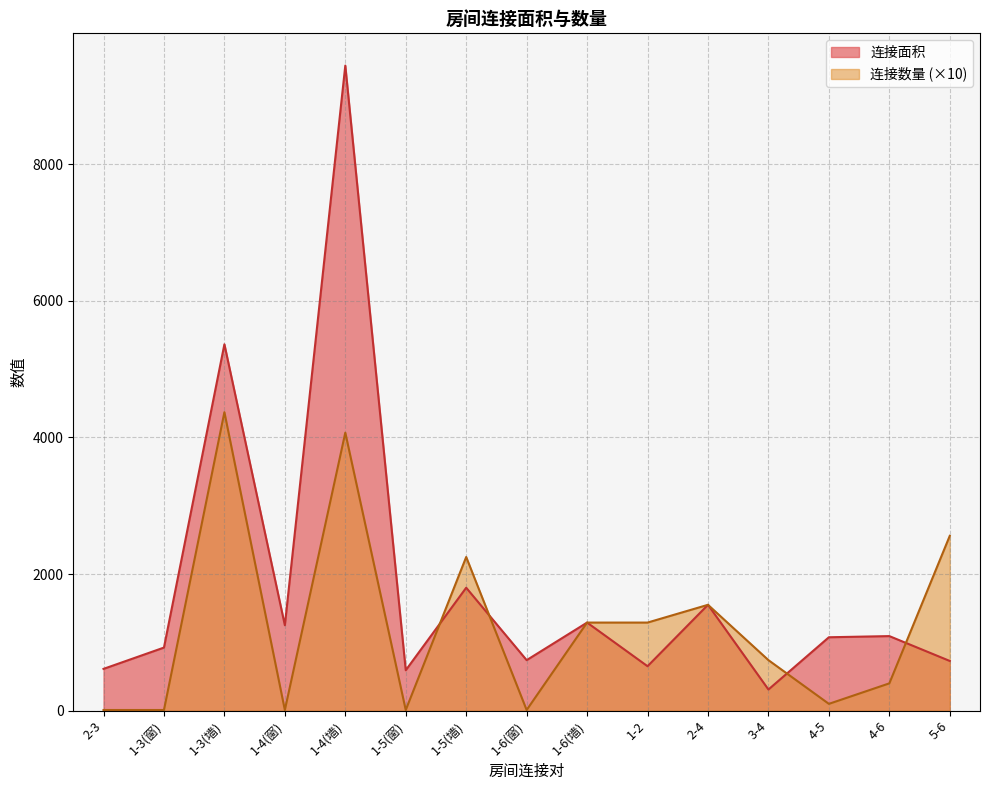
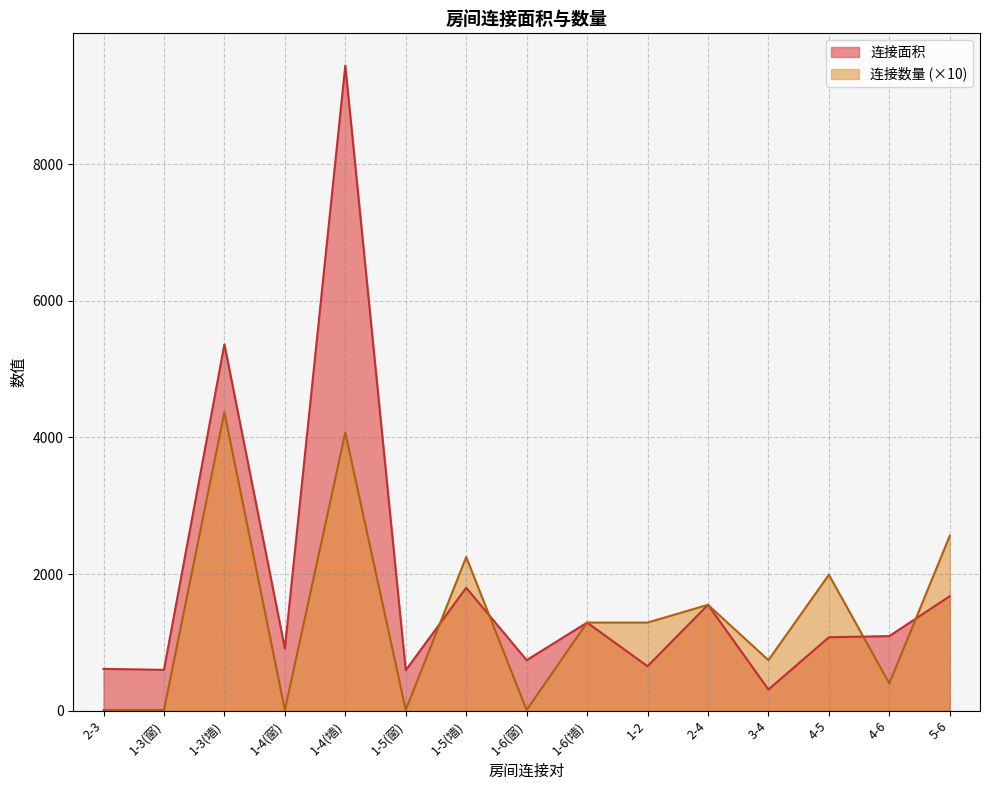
  {
    "连接面积": {
      "2-3": 600,
-     "1-3(窗)": 900,
+     "1-3(窗)": 600,
      "1-3(墙)": 5400,
-     "1-4(窗)": 1300,
+     "1-4(窗)": 900,
      "1-4(墙)": 9400,
      "1-5(窗)": 600,
      "1-5(墙)": 1800,
      "1-6(窗)": 700,
      "1-2": 700,
      "3-4": 300,
      "4-5": 1100,
      "4-6": 1100,
-     "5-6": 700
+     "5-6": 1700
    },
    "连接数量 (×10)": {
      "2-3": 0,
      "1-3(窗)": 0,
      "1-3(墙)": 4400,
      "1-4(窗)": 0,
      "1-4(墙)": 4100,
      "1-5(窗)": 0,
      "1-5(墙)": 2300,
      "1-6(窗)": 0,
      "1-2": 1300,
      "3-4": 700,
-     "4-5": 100,
+     "4-5": 2000,
      "4-6": 400,
      "5-6": 2600
    }
  }
